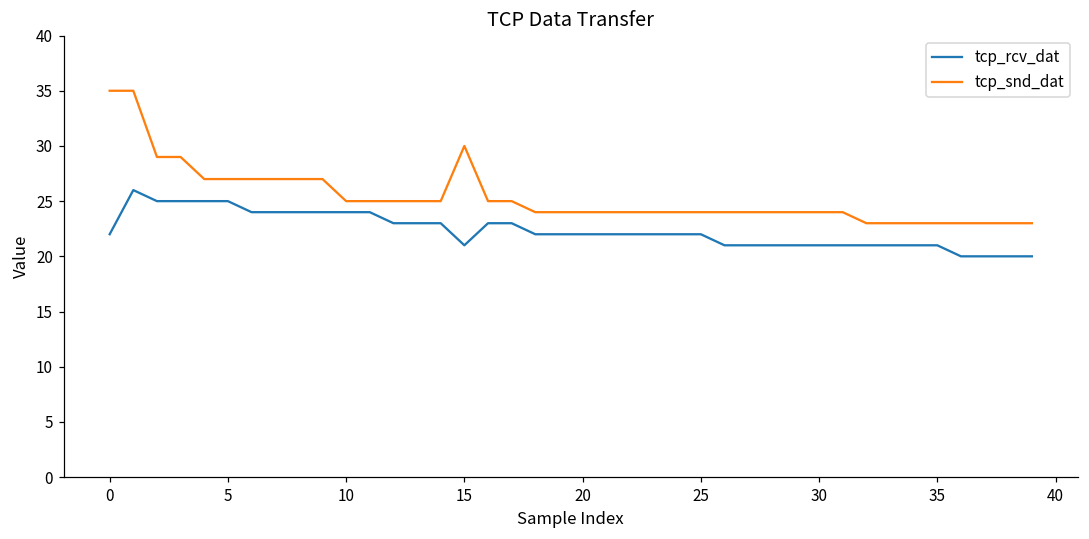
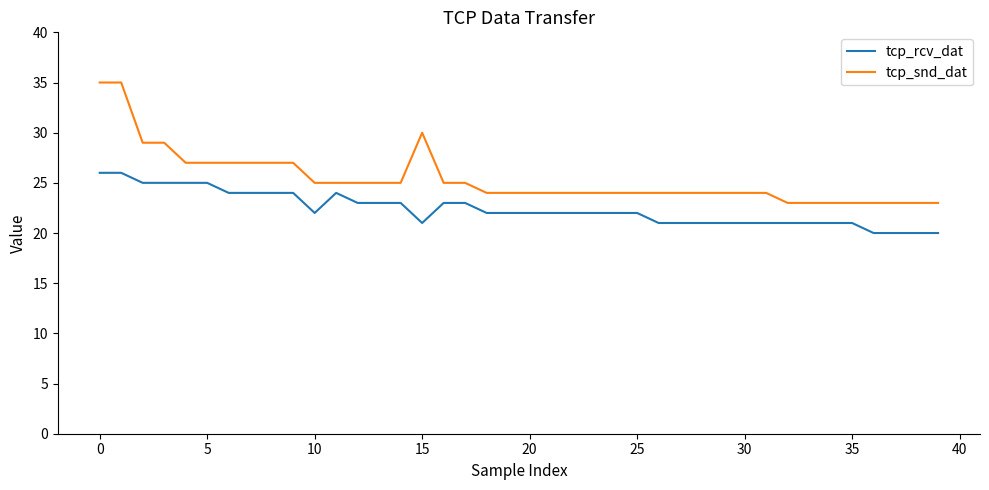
  {
    "tcp_rcv_dat": {
-     "0": 22,
+     "0": 26,
      "5": 25,
-     "10": 24,
+     "10": 22,
      "15": 21,
      "20": 22,
      "25": 22,
      "30": 21,
      "35": 21
    },
    "tcp_snd_dat": {
      "0": 35,
      "5": 27,
      "10": 25,
      "15": 30,
      "20": 24,
      "25": 24,
      "30": 24,
      "35": 23
    }
  }
